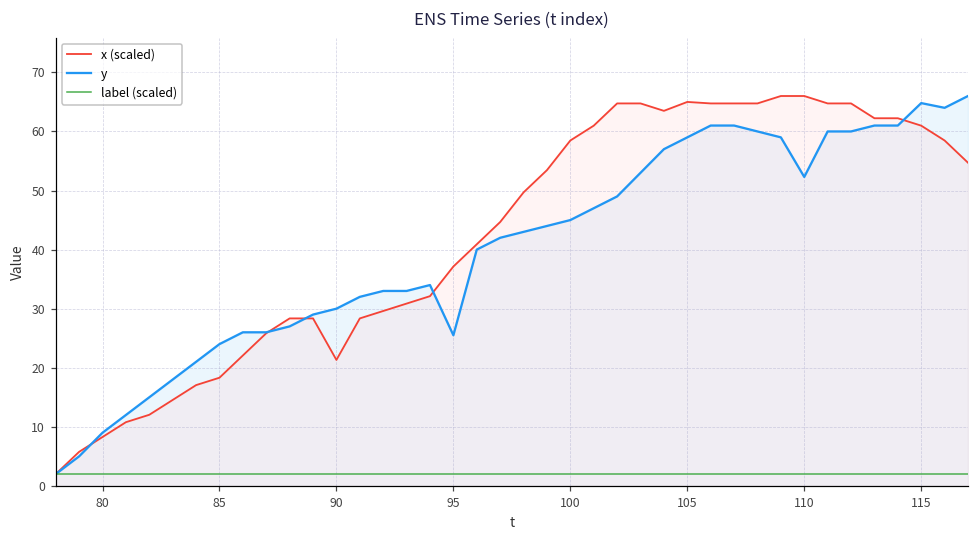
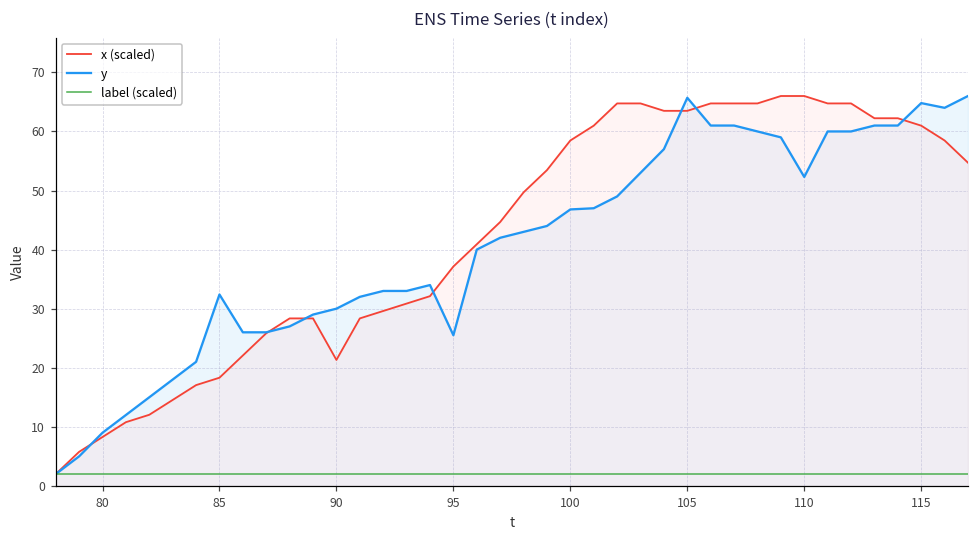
  {
    "x (scaled)": {
      "80": 8,
      "85": 18,
      "90": 21,
      "95": 37,
      "100": 58,
-     "105": 65,
+     "105": 63,
      "110": 66,
      "115": 61
    },
    "y": {
      "80": 9,
-     "85": 24,
+     "85": 32,
      "90": 30,
      "95": 26,
-     "100": 45,
-     "105": 59,
+     "100": 47,
+     "105": 66,
      "110": 52,
      "115": 65
    },
    "label (scaled)": {
      "80": 2,
      "85": 2,
      "90": 2,
      "95": 2,
      "100": 2,
      "105": 2,
      "110": 2,
      "115": 2
    }
  }
